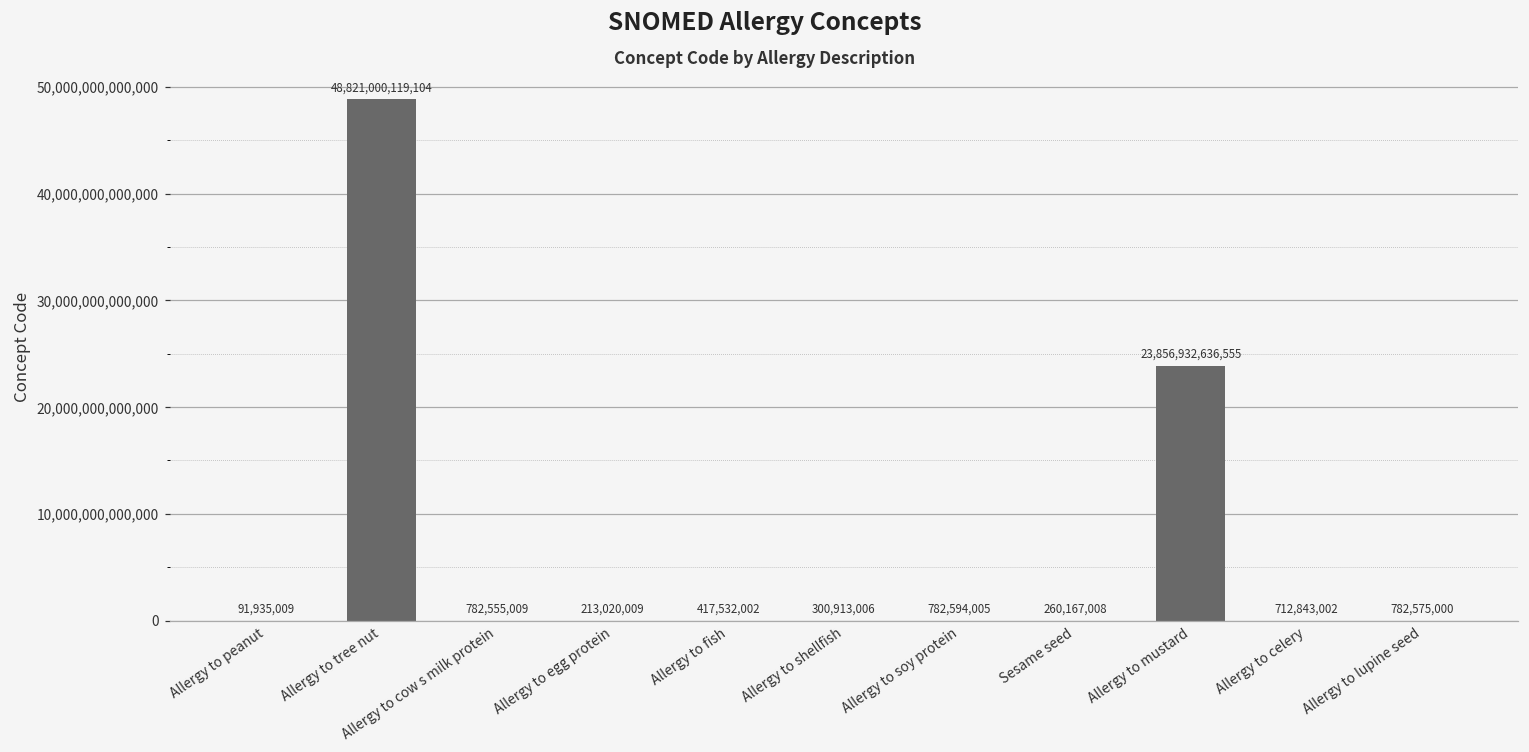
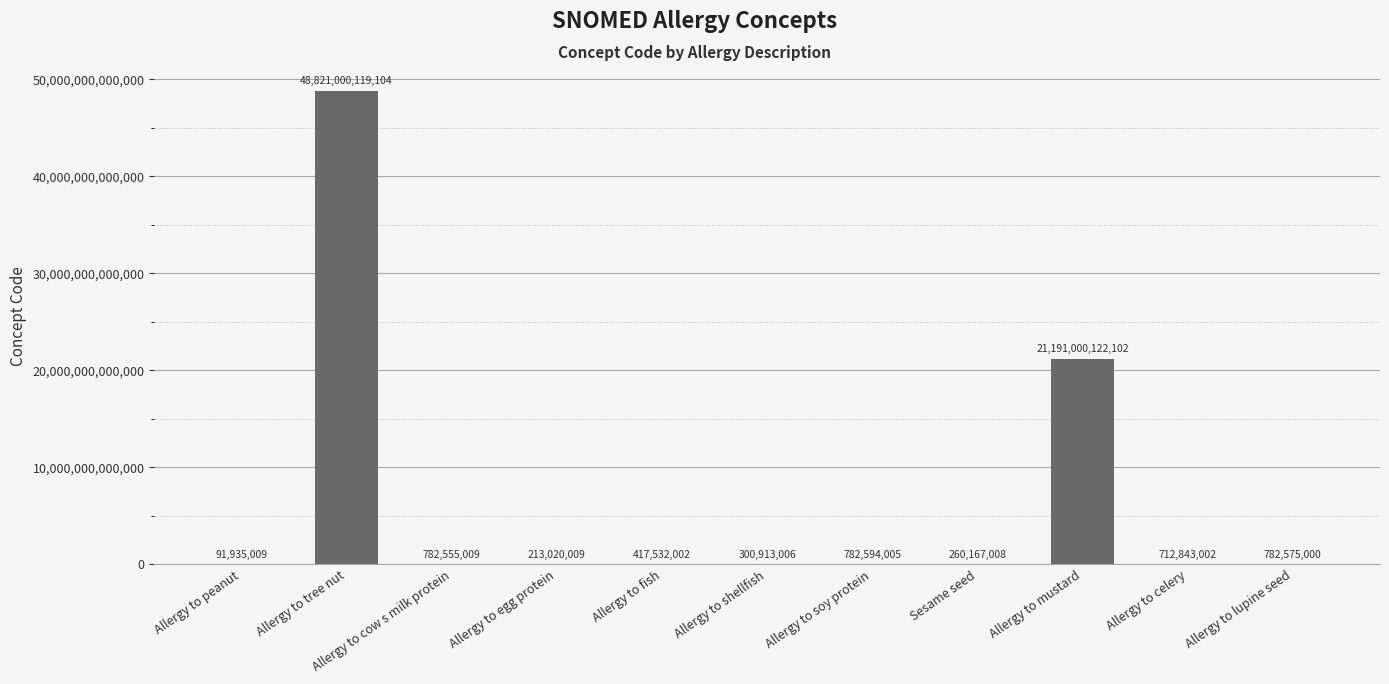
  {
    "Allergy to peanut": "91,935,009",
    "Allergy to tree nut": "48,821,000,119,104",
    "Allergy to cow s milk protein": "782,555,009",
    "Allergy to egg protein": "213,020,009",
    "Allergy to fish": "417,532,002",
    "Allergy to shellfish": "300,913,006",
    "Allergy to soy protein": "782,594,005",
    "Sesame seed": "260,167,008",
-   "Allergy to mustard": "23,856,932,636,555",
+   "Allergy to mustard": "21,191,000,122,102",
    "Allergy to celery": "712,843,002",
    "Allergy to lupine seed": "782,575,000"
  }
